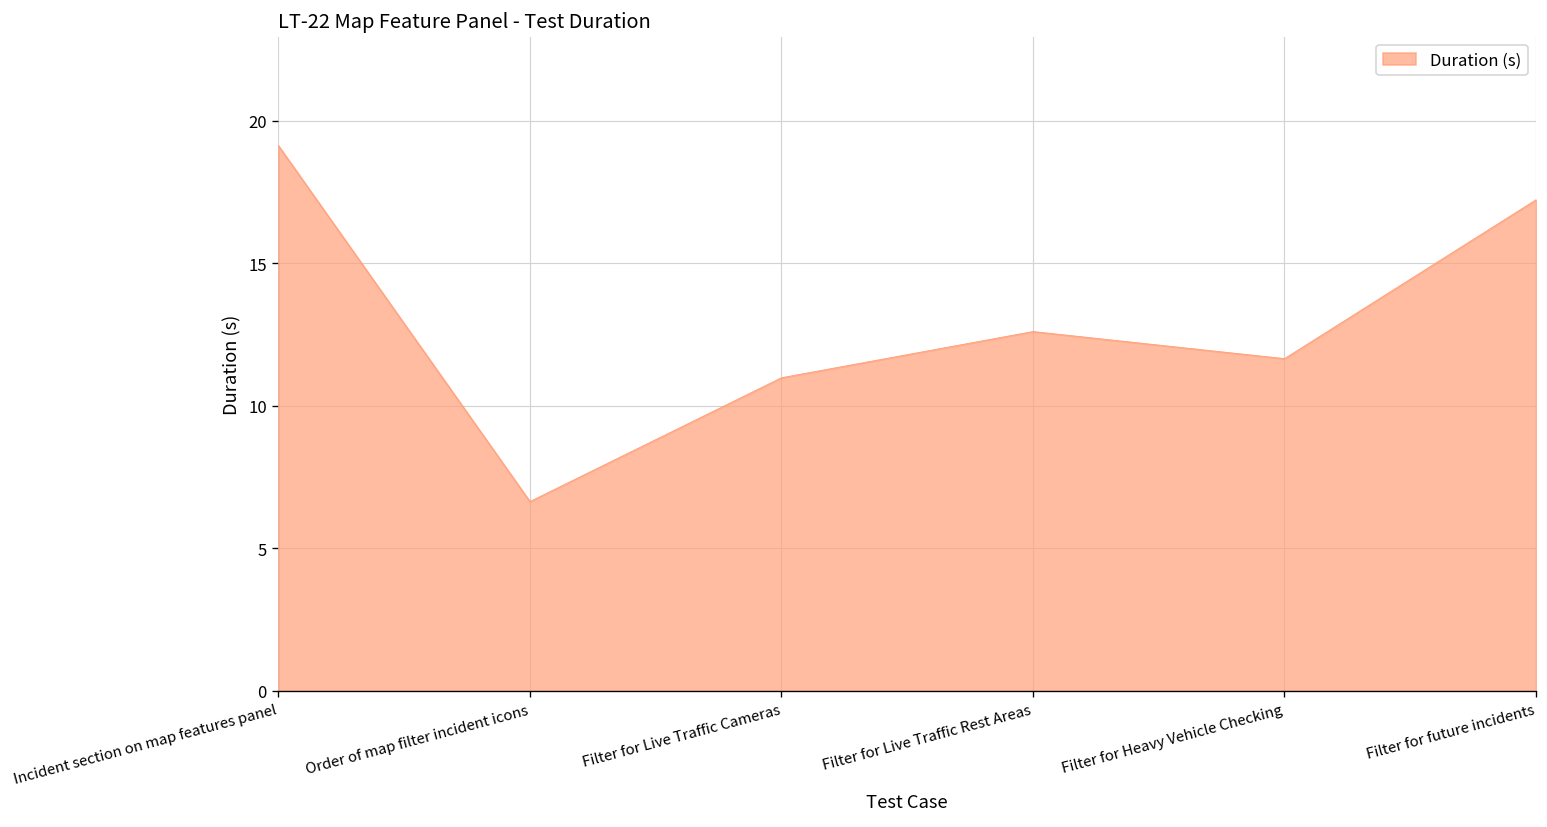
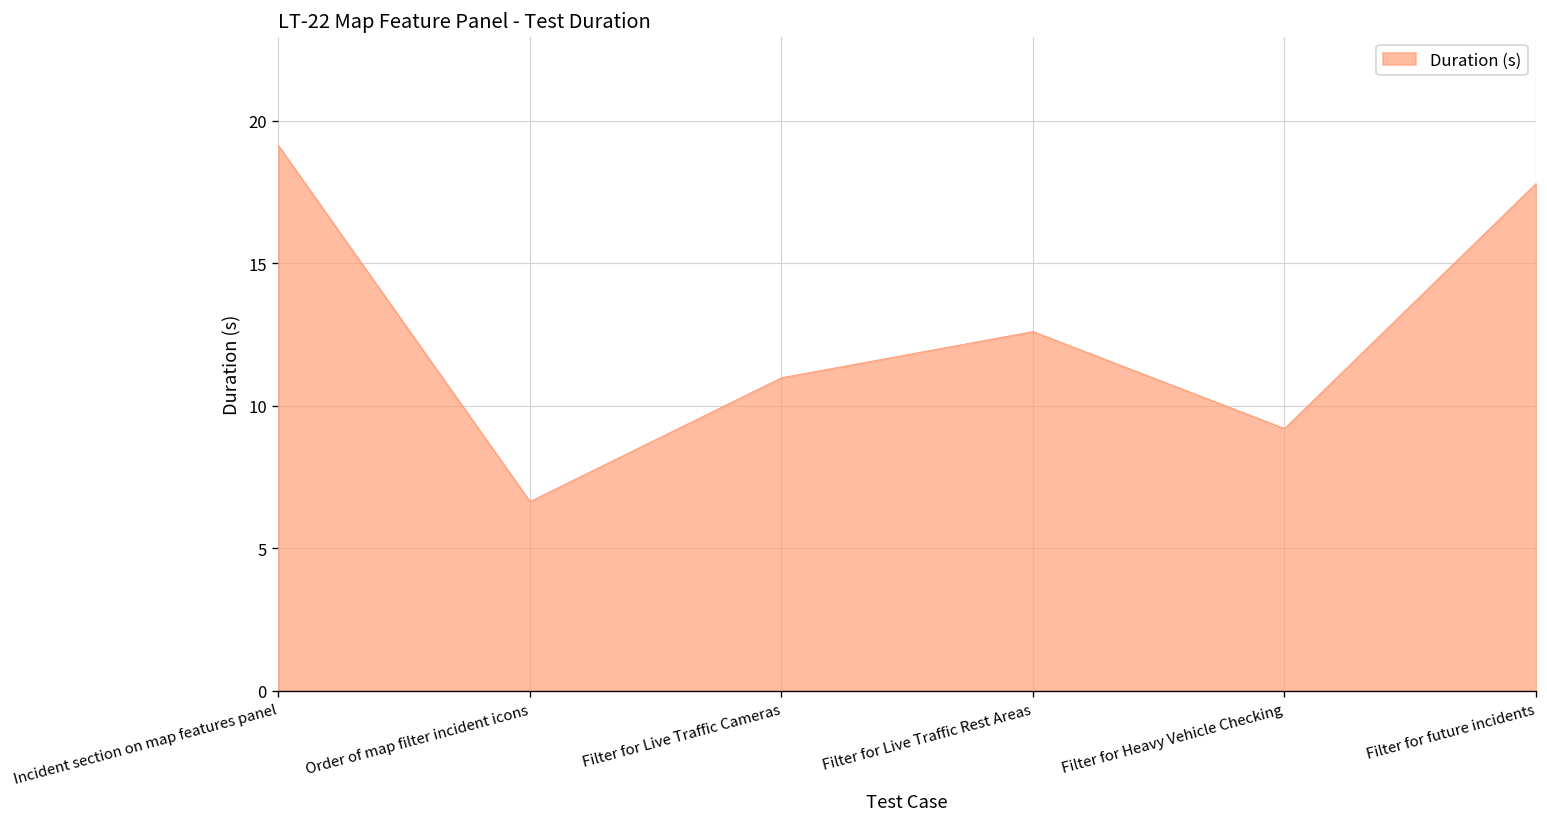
  {
    "Incident section on map features panel": 19.1,
    "Order of map filter incident icons": 6.6,
    "Filter for Live Traffic Cameras": 11.0,
    "Filter for Live Traffic Rest Areas": 12.6,
-   "Filter for Heavy Vehicle Checking": 11.7,
-   "Filter for future incidents": 17.2
+   "Filter for Heavy Vehicle Checking": 9.2,
+   "Filter for future incidents": 17.8
  }
